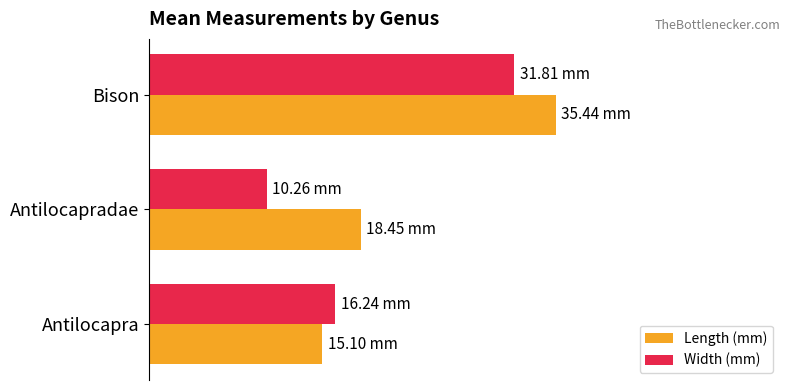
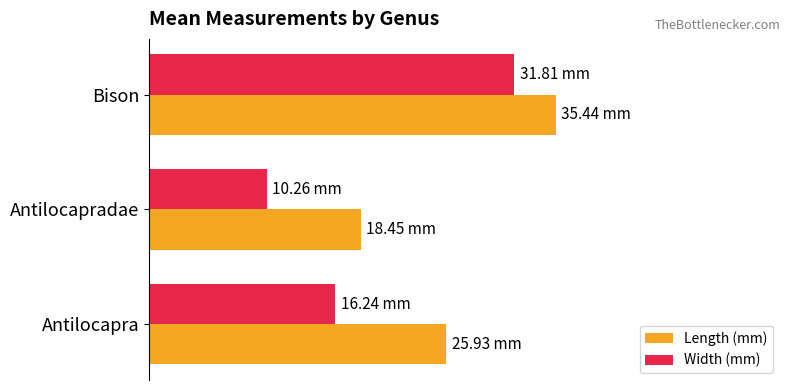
  {
    "Length (mm)": {
      "Bison": 35.44,
      "Antilocapradae": 18.45,
-     "Antilocapra": 15.10
+     "Antilocapra": 25.93
    },
    "Width (mm)": {
      "Bison": 31.81,
      "Antilocapradae": 10.26,
      "Antilocapra": 16.24
    }
  }
